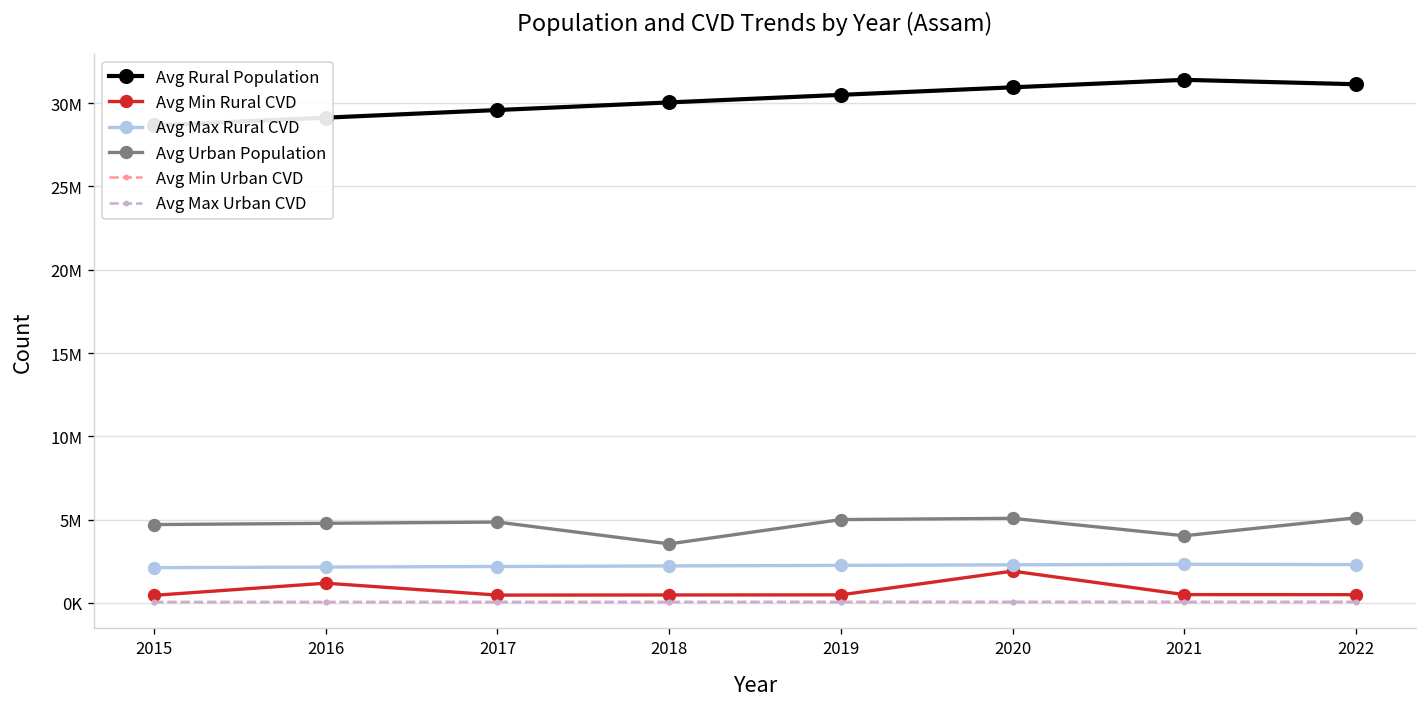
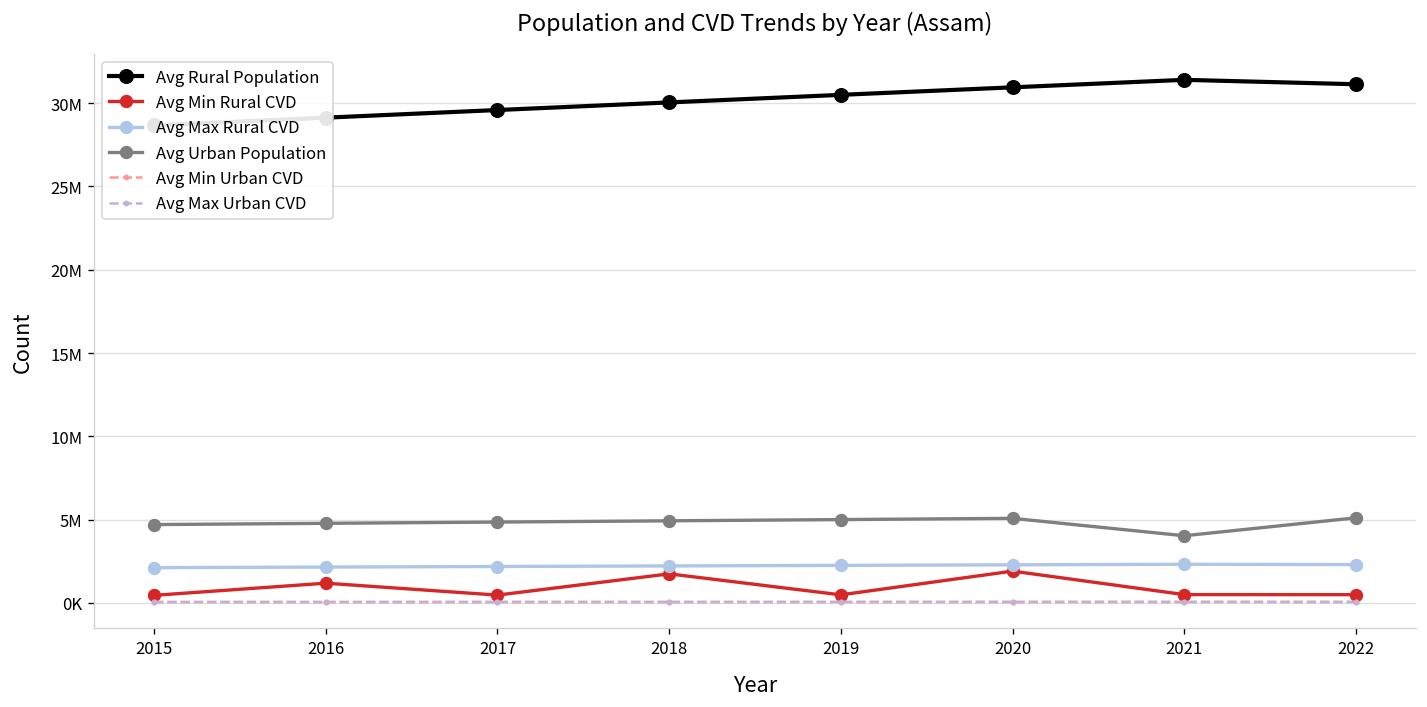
  {
    "Avg Rural Population": {
      "2017": 29600000,
      "2018": 30000000,
      "2019": 30500000,
      "2020": 30900000,
      "2021": 31400000,
      "2022": 31100000
    },
    "Avg Min Rural CVD": {
      "2015": 500000,
      "2016": 1200000,
      "2017": 500000,
-     "2018": 500000,
+     "2018": 1700000,
      "2019": 500000,
      "2020": 1900000,
      "2021": 500000,
      "2022": 500000
    },
    "Avg Urban Population": {
      "2015": 4700000,
      "2016": 4800000,
      "2017": 4900000,
-     "2018": 3500000,
+     "2018": 4900000,
      "2019": 5000000,
      "2020": 5100000,
      "2021": 4000000,
      "2022": 5100000
    }
  }
